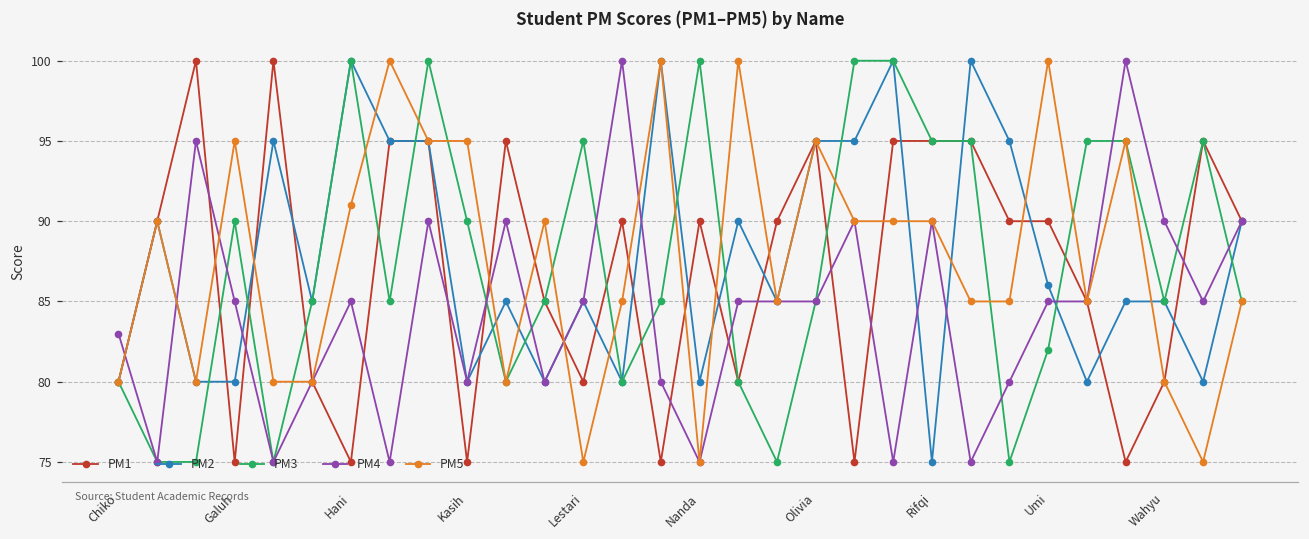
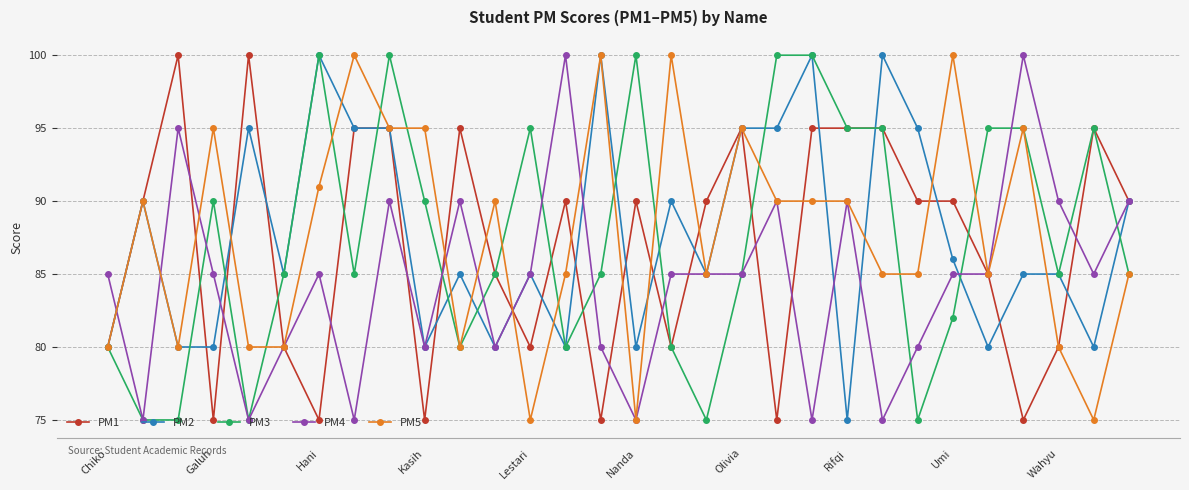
  {
    "PM1": {
      "Galuh": 75,
      "Hani": 75,
      "Kasih": 75,
      "Lestari": 80,
      "Nanda": 90,
      "Umi": 90
    },
    "PM2": {
      "Galuh": 80,
      "Nanda": 80,
      "Rifqi": 75,
      "Umi": 86
    },
    "PM3": {
      "Galuh": 90,
      "Kasih": 90,
      "Lestari": 95,
      "Nanda": 100,
      "Umi": 82
    },
    "PM4": {
-     "Chiko": 83,
+     "Chiko": 85,
      "Galuh": 85,
      "Hani": 85,
      "Umi": 85,
      "Wahyu": 90
    },
    "PM5": {
      "Galuh": 95,
      "Hani": 91,
      "Kasih": 95,
      "Lestari": 75,
      "Umi": 100
    }
  }
